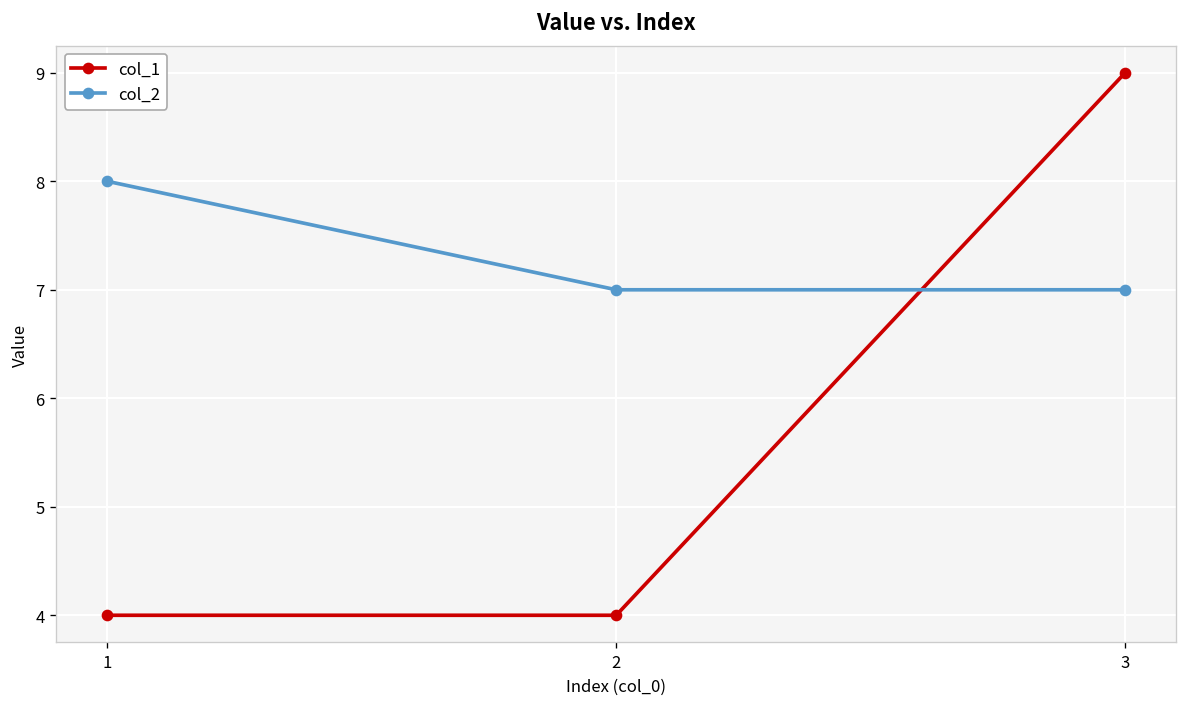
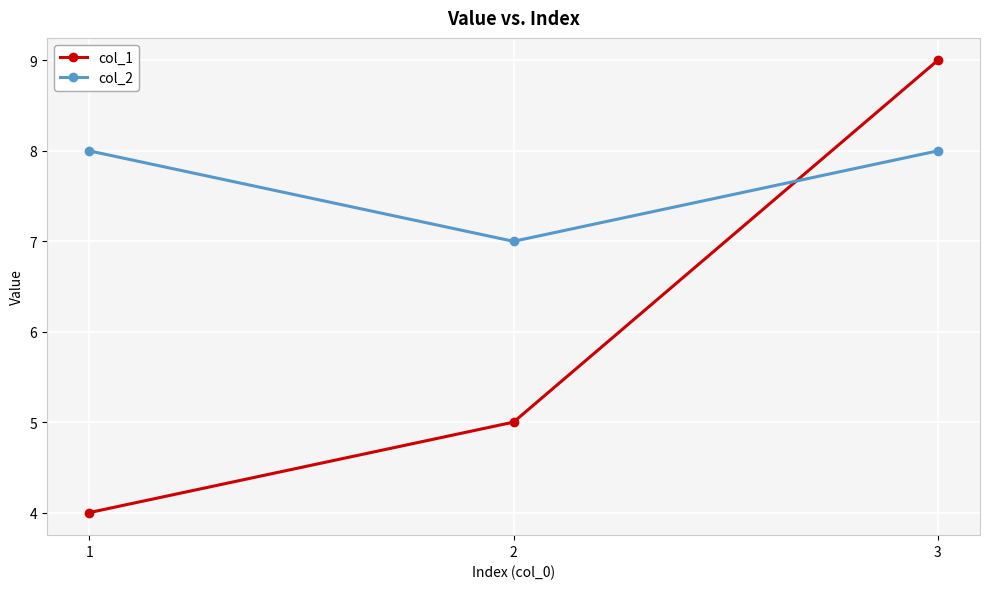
  {
    "col_1": {
      "1": 4,
-     "2": 4,
+     "2": 5,
      "3": 9
    },
    "col_2": {
      "1": 8,
      "2": 7,
-     "3": 7
+     "3": 8
    }
  }
